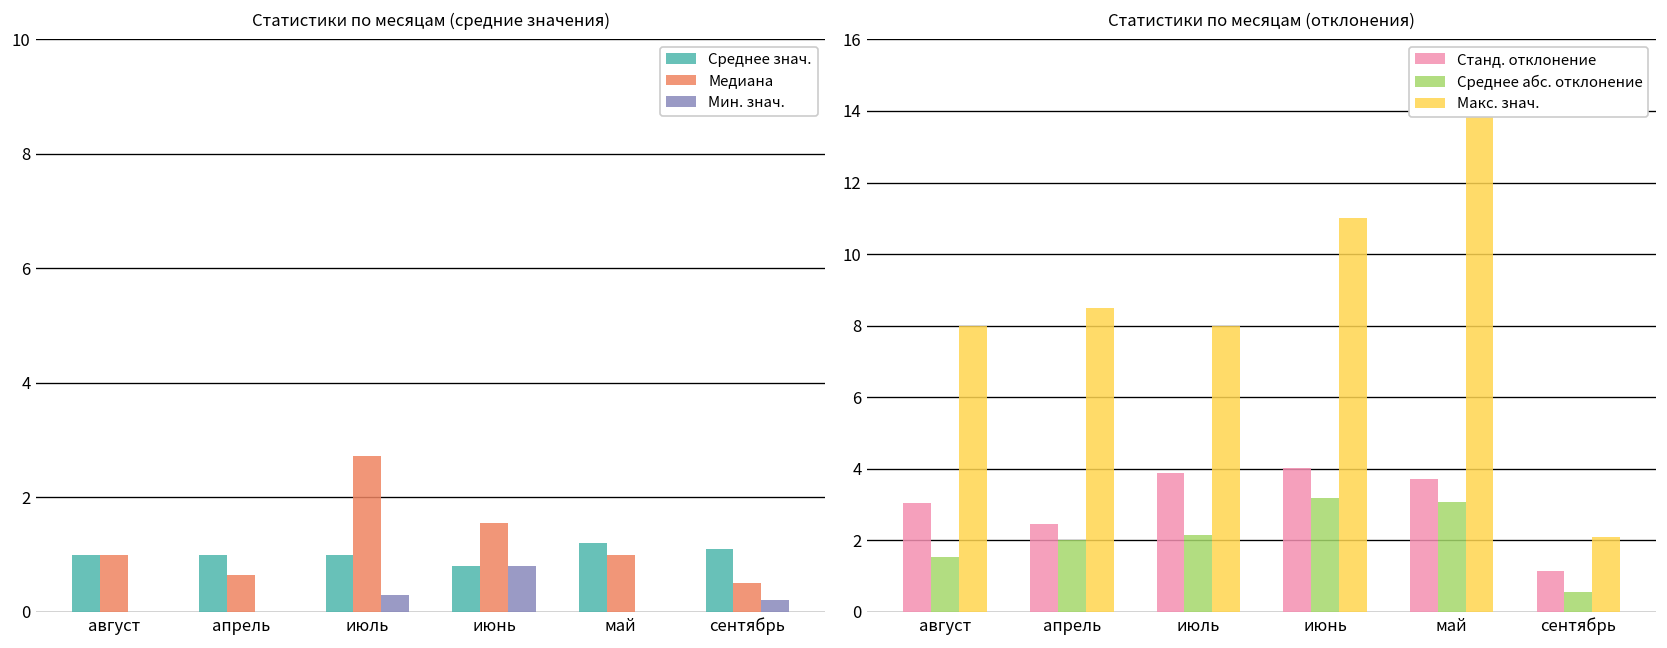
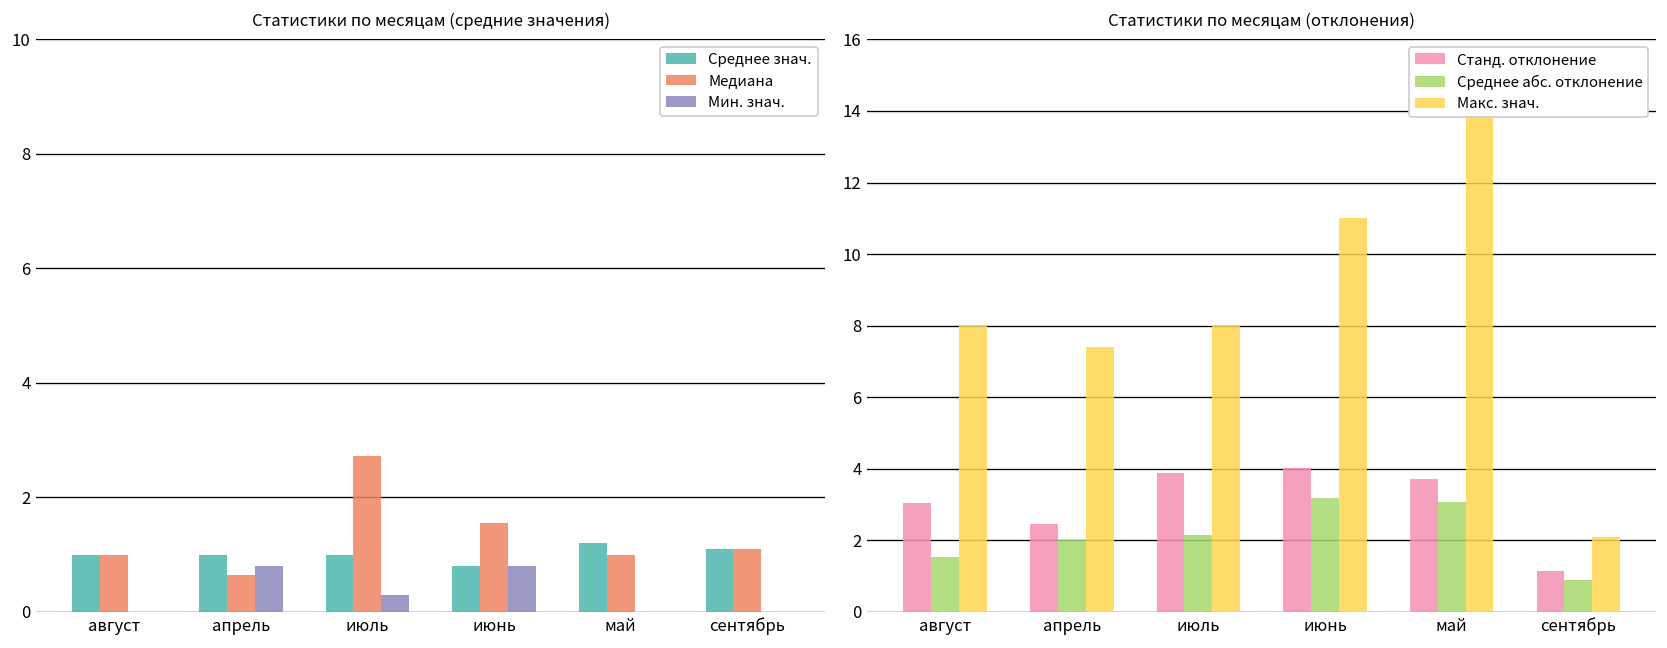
  {
    "Статистики по месяцам (средние значения)": {
      "Среднее знач.": {
        "август": 1.0,
        "апрель": 1.0,
        "июль": 1.0,
        "июнь": 0.8,
        "май": 1.2,
        "сентябрь": 1.1
      },
      "Медиана": {
        "август": 1.0,
        "апрель": 0.7,
        "июль": 2.7,
        "июнь": 1.6,
        "май": 1.0,
-       "сентябрь": 0.5
+       "сентябрь": 1.1
      },
      "Мин. знач.": {
        "август": 0.0,
-       "апрель": 0.0,
+       "апрель": 0.8,
        "июль": 0.3,
        "июнь": 0.8,
        "май": 0.0,
-       "сентябрь": 0.2
+       "сентябрь": 0.0
      }
    },
    "Статистики по месяцам (отклонения)": {
      "Станд. отклонение": {
        "август": 3.0,
        "апрель": 2.4,
        "июль": 3.9,
        "июнь": 4.0,
        "май": 3.7,
        "сентябрь": 1.2
      },
      "Среднее абс. отклонение": {
        "август": 1.5,
        "апрель": 2.0,
        "июль": 2.1,
        "июнь": 3.2,
        "май": 3.1,
-       "сентябрь": 0.6
+       "сентябрь": 0.9
      },
      "Макс. знач.": {
        "август": 8.0,
-       "апрель": 8.5,
+       "апрель": 7.4,
        "июль": 8.0,
        "июнь": 11.0,
        "сентябрь": 2.1
      }
    }
  }
